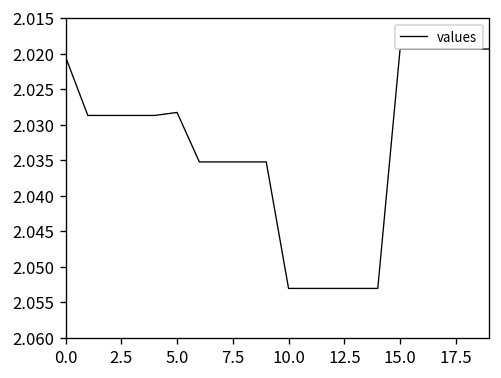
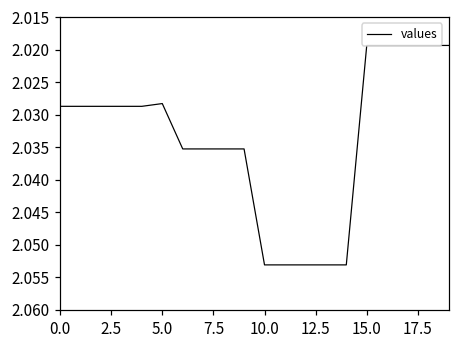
  {
-   "0.0": 2.020,
+   "0.0": 2.029,
    "5.0": 2.028,
    "10.0": 2.053,
    "15.0": 2.019
  }
